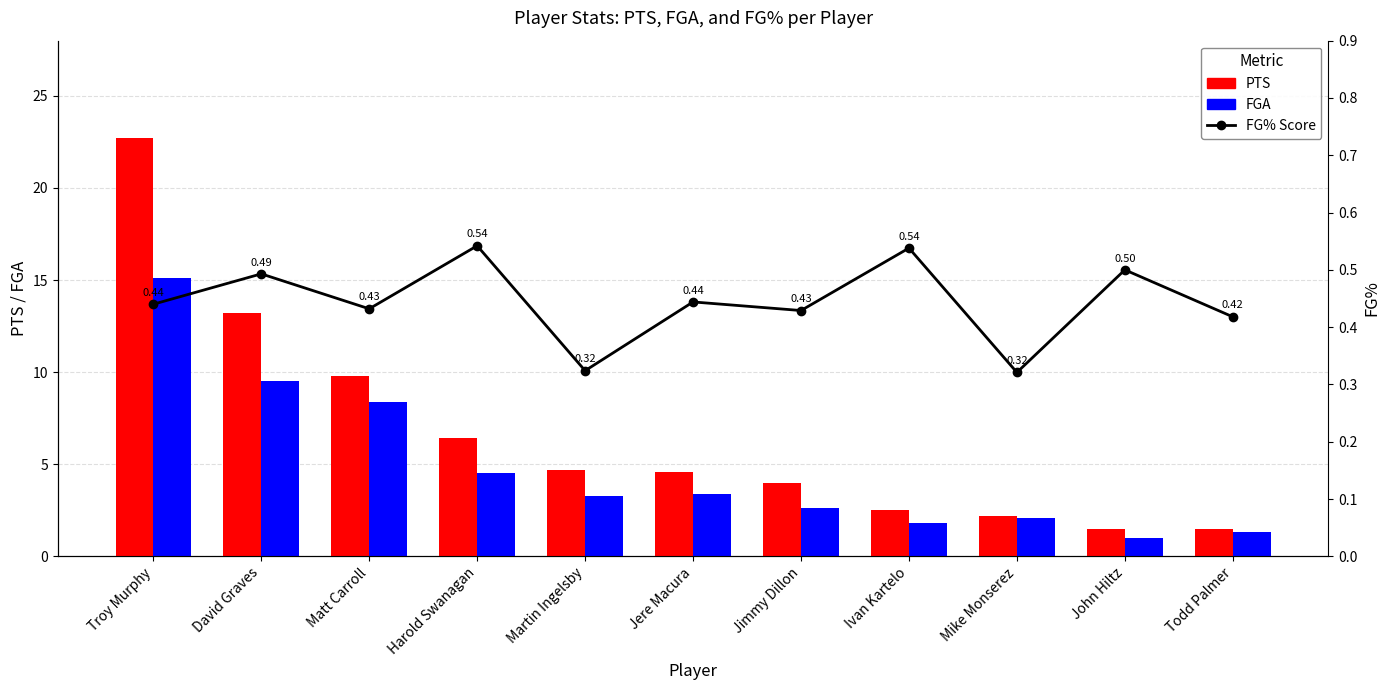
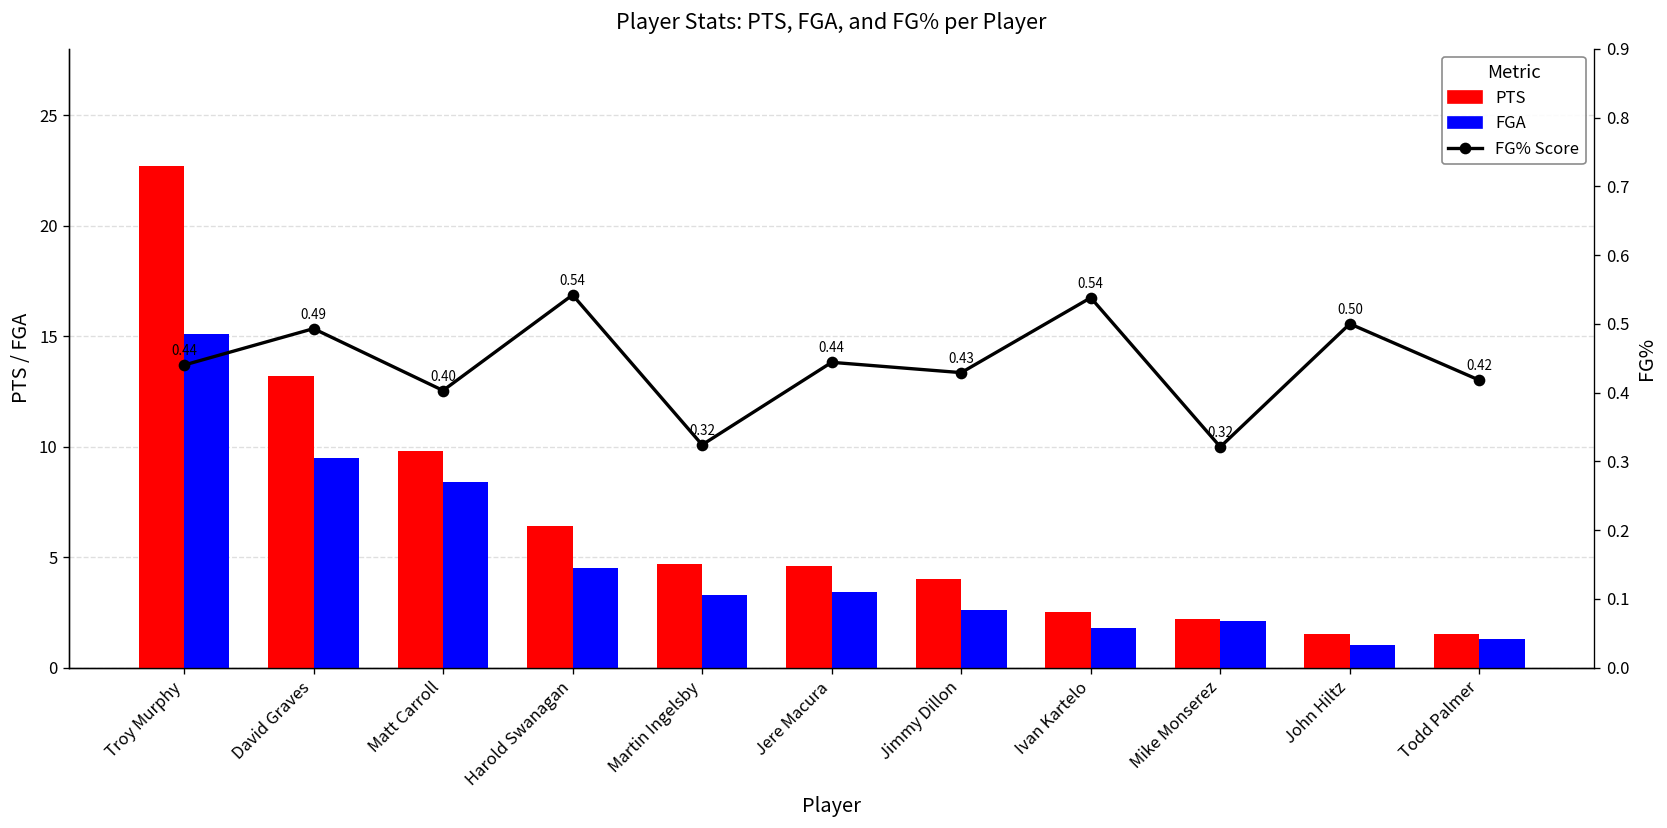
  {
    "FG% Score": {
      "Troy Murphy": 0.44,
      "David Graves": 0.49,
-     "Matt Carroll": 0.43,
+     "Matt Carroll": 0.40,
      "Harold Swanagan": 0.54,
      "Martin Ingelsby": 0.32,
      "Jere Macura": 0.44,
      "Jimmy Dillon": 0.43,
      "Ivan Kartelo": 0.54,
      "Mike Monserez": 0.32,
      "John Hiltz": 0.50,
      "Todd Palmer": 0.42
    }
  }
